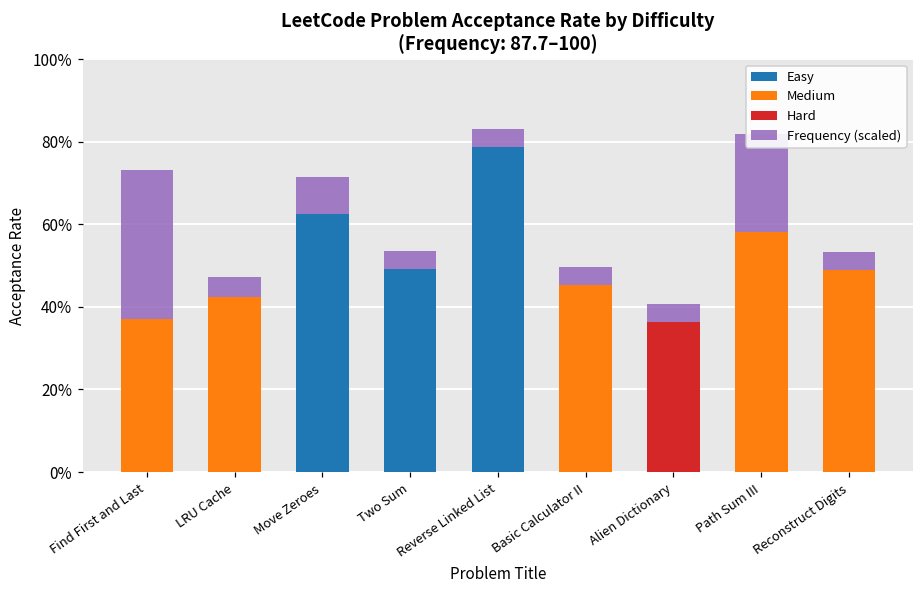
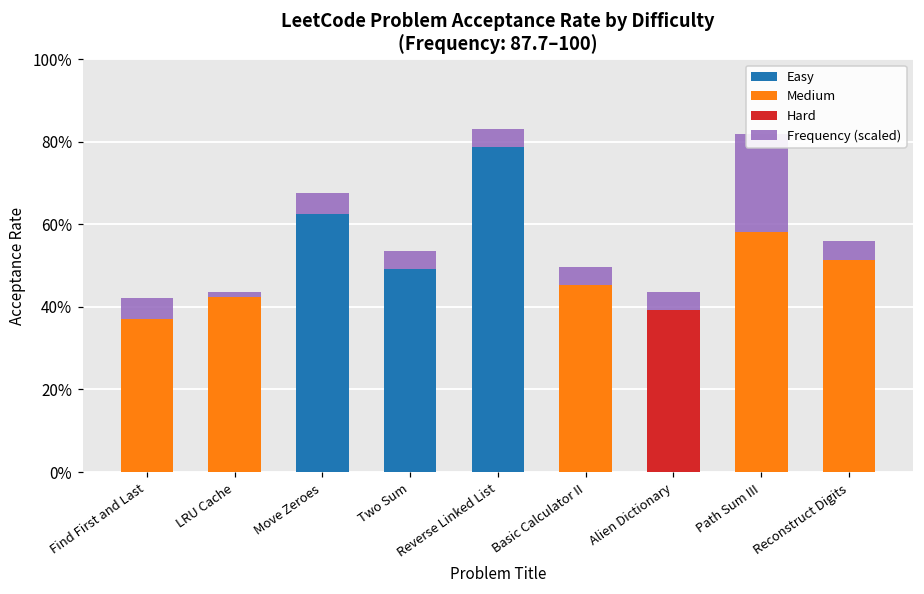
  {
    "Easy": {
      "Move Zeroes": "63%",
      "Two Sum": "49%",
      "Reverse Linked List": "79%"
    },
    "Medium": {
      "Find First and Last": "37%",
      "LRU Cache": "42%",
      "Basic Calculator II": "45%",
      "Path Sum III": "58%",
-     "Reconstruct Digits": "49%"
+     "Reconstruct Digits": "51%"
    },
    "Hard": {
-     "Alien Dictionary": "36%"
+     "Alien Dictionary": "39%"
    },
    "Frequency (scaled)": {
-     "Find First and Last": "36%",
-     "LRU Cache": "5%",
-     "Move Zeroes": "9%",
+     "Find First and Last": "5%",
+     "LRU Cache": "1%",
+     "Move Zeroes": "5%",
      "Two Sum": "4%",
      "Reverse Linked List": "4%",
      "Basic Calculator II": "4%",
      "Alien Dictionary": "4%",
      "Reconstruct Digits": "4%"
    }
  }
